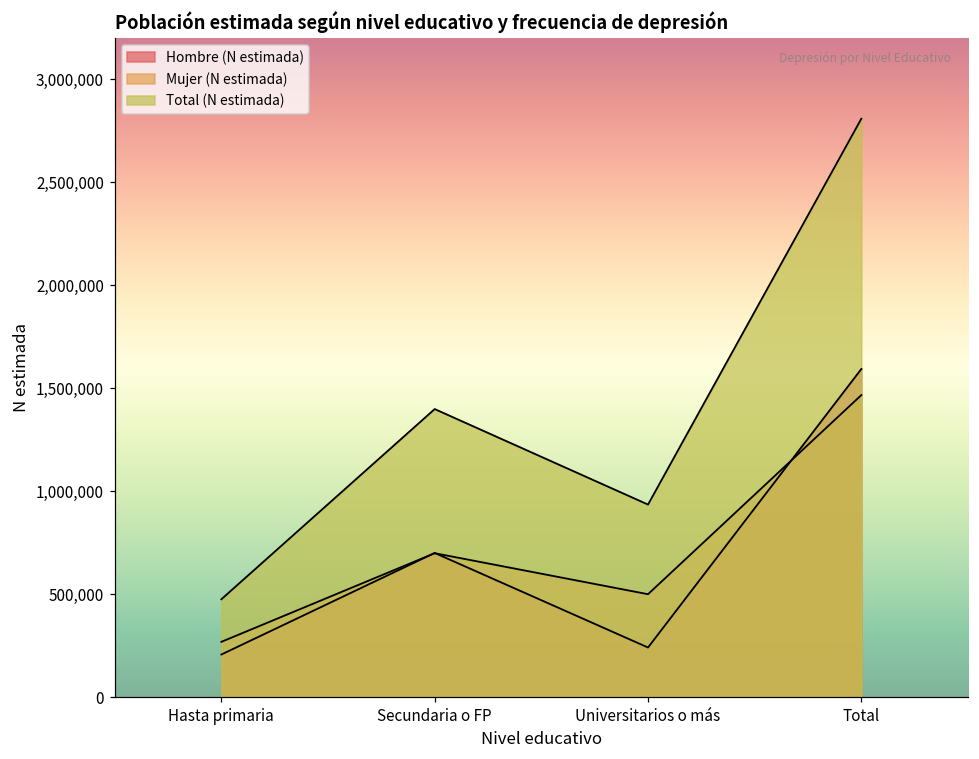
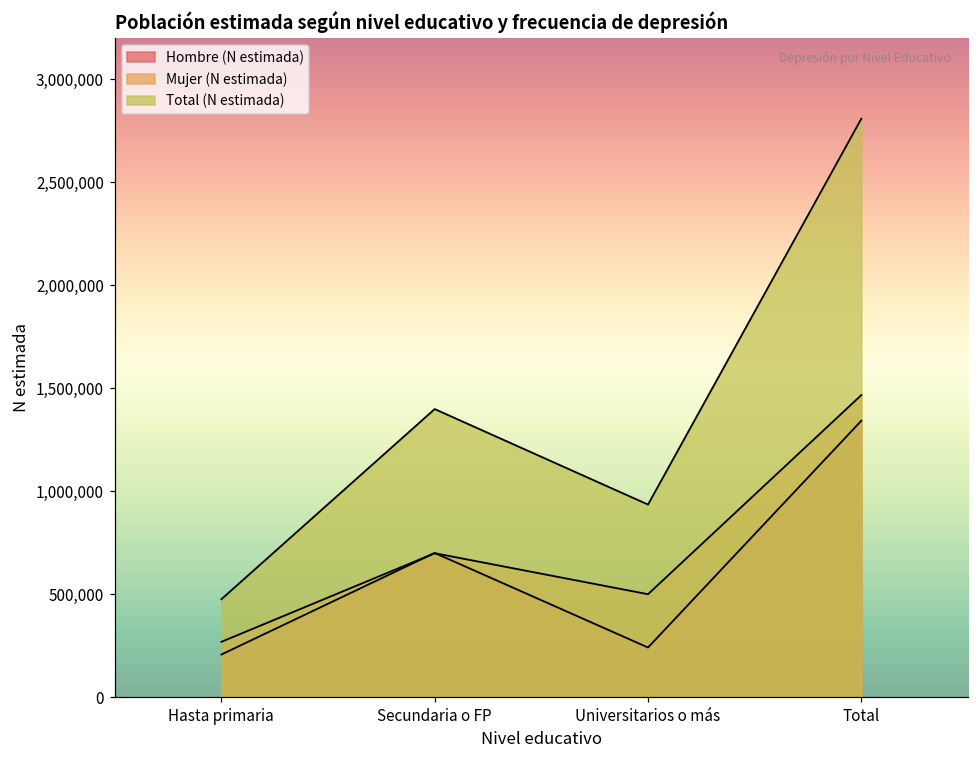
  {
    "Hombre (N estimada)": {
      "Hasta primaria": "210,000",
      "Universitarios o más": "240,000",
-     "Total": "1,590,000"
+     "Total": "1,340,000"
    }
  }
